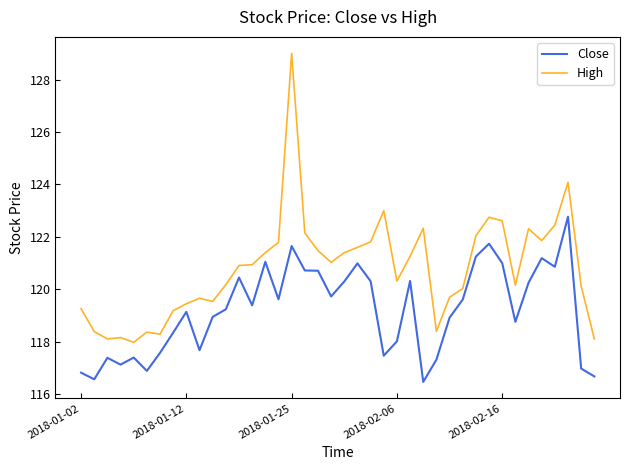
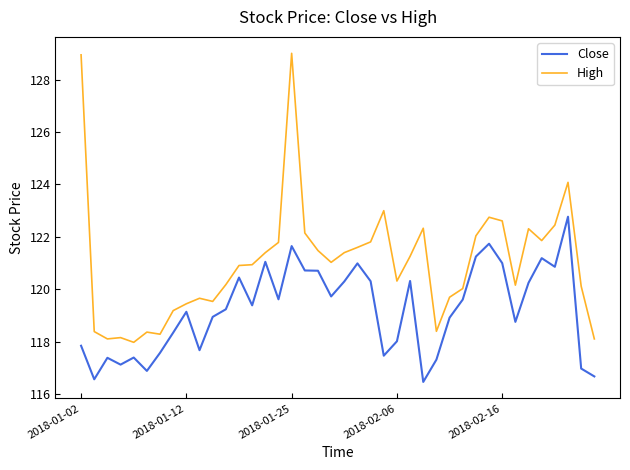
  {
    "Close": {
-     "2018-01-02": 116.8,
+     "2018-01-02": 117.8,
      "2018-01-12": 119.1,
      "2018-01-25": 121.7,
      "2018-02-06": 118.0,
      "2018-02-16": 121.0
    },
    "High": {
-     "2018-01-02": 119.3,
+     "2018-01-02": 128.9,
      "2018-01-12": 119.4,
      "2018-01-25": 129.0,
      "2018-02-06": 120.3,
      "2018-02-16": 122.6
    }
  }
